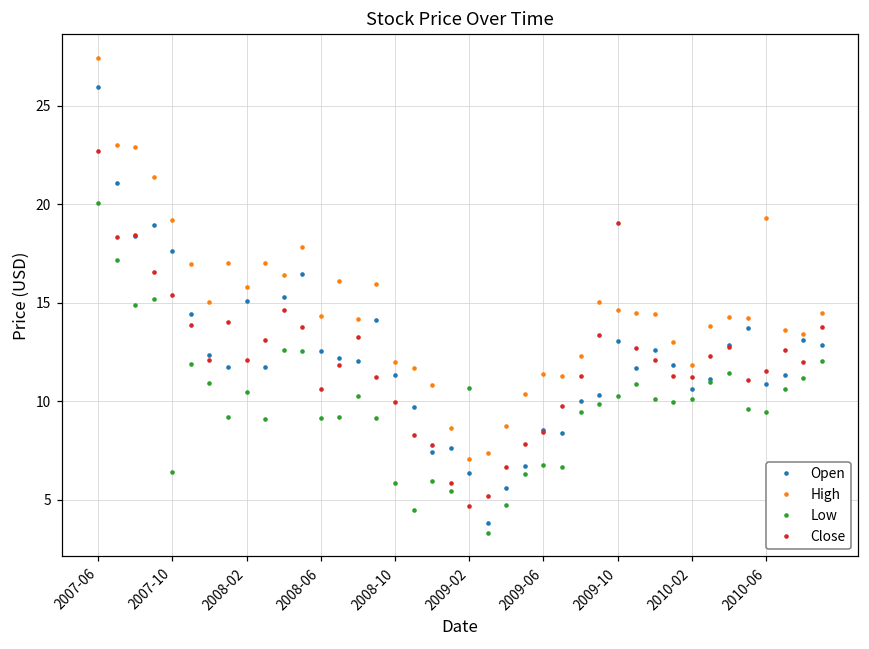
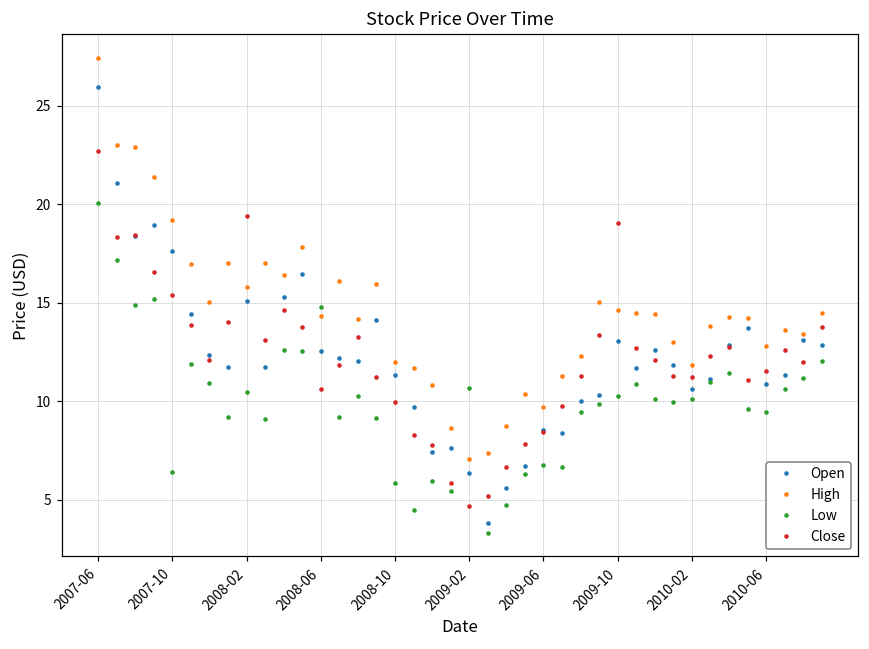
  {
    "Open": {
      "2007-06": 25.9,
      "2007-10": 17.6,
      "2008-02": 15.1,
      "2008-06": 12.5,
      "2008-10": 11.3,
      "2009-02": 6.3,
      "2009-10": 13.0,
      "2010-02": 10.6,
      "2010-06": 10.9
    },
    "High": {
      "2007-06": 27.4,
      "2007-10": 19.2,
      "2008-02": 15.8,
      "2008-06": 14.3,
      "2008-10": 12.0,
      "2009-02": 7.1,
-     "2009-06": 11.4,
+     "2009-06": 9.7,
      "2009-10": 14.6,
      "2010-02": 11.8,
-     "2010-06": 19.3
+     "2010-06": 12.8
    },
    "Low": {
      "2007-06": 20.1,
      "2007-10": 6.4,
      "2008-02": 10.5,
-     "2008-06": 9.2,
+     "2008-06": 14.8,
      "2008-10": 5.8,
      "2009-02": 10.7,
      "2009-06": 6.8,
      "2009-10": 10.3,
      "2010-02": 10.1,
      "2010-06": 9.4
    },
    "Close": {
      "2007-06": 22.7,
      "2007-10": 15.4,
-     "2008-02": 12.1,
+     "2008-02": 19.4,
      "2008-06": 10.6,
      "2008-10": 9.9,
      "2009-02": 4.7,
      "2009-10": 19.1,
      "2010-02": 11.2,
      "2010-06": 11.5
    }
  }
